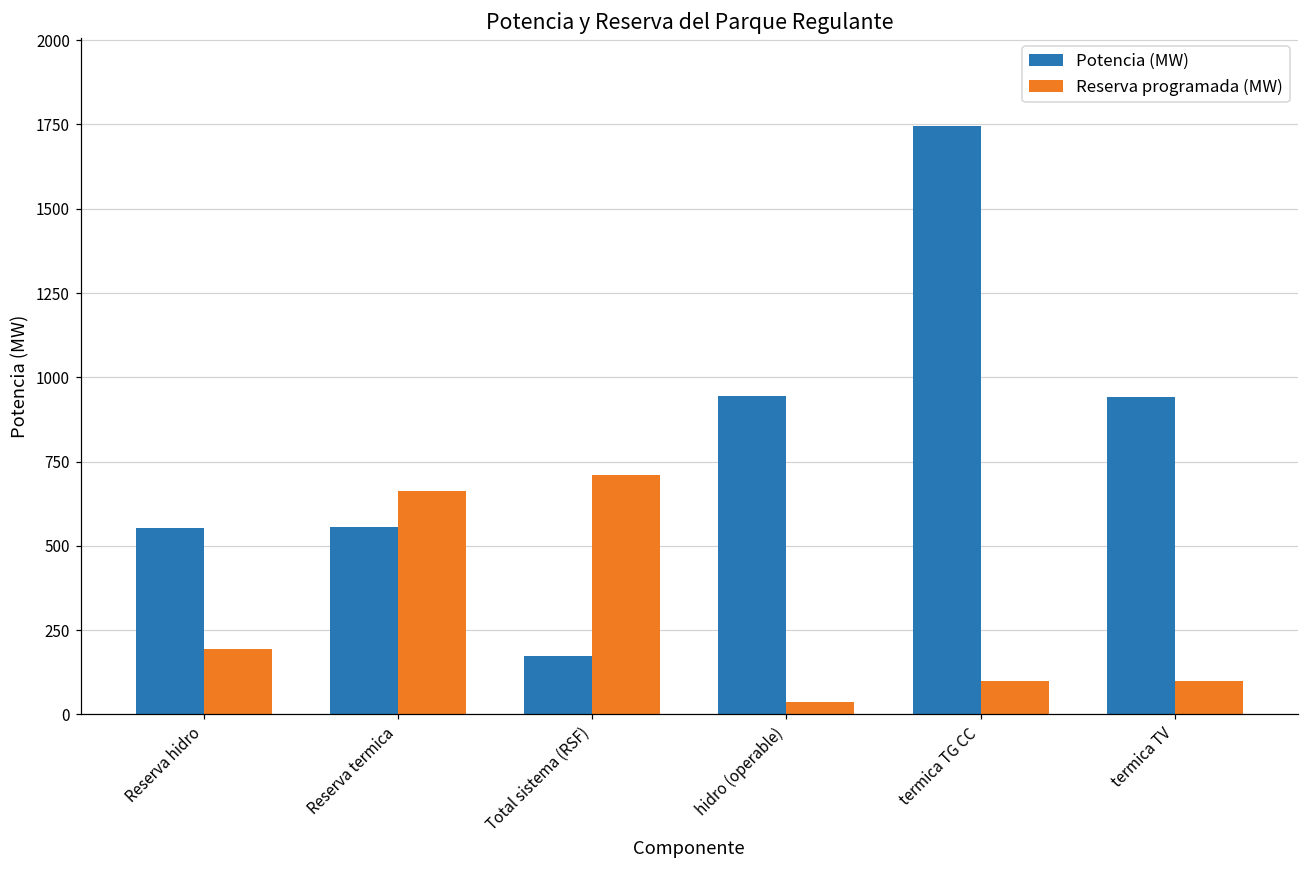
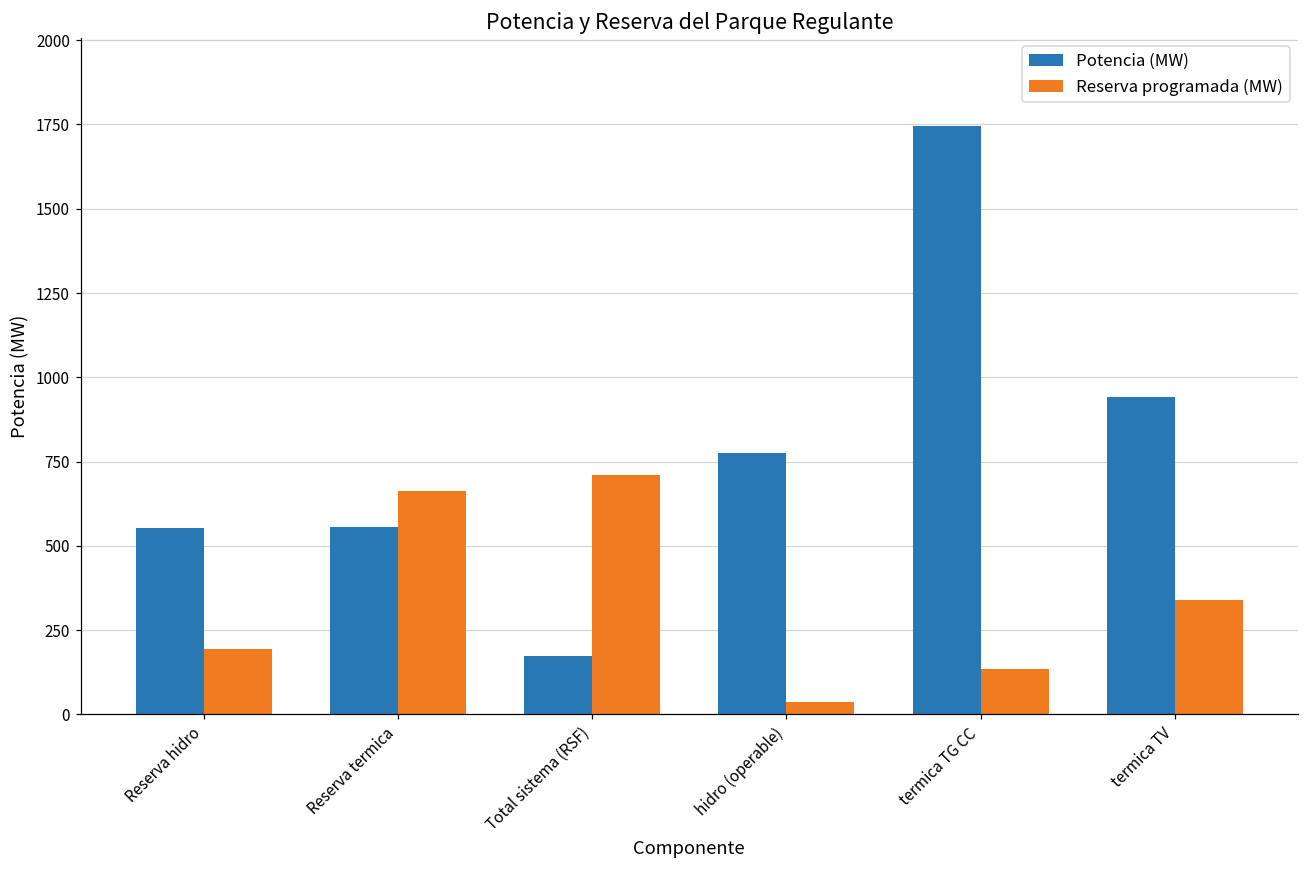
  {
    "Potencia (MW)": {
      "Reserva hidro": 550,
      "Reserva termica": 560,
      "Total sistema (RSF)": 170,
-     "hidro (operable)": 950,
+     "hidro (operable)": 780,
      "termica TG CC": 1750,
      "termica TV": 940
    },
    "Reserva programada (MW)": {
      "Reserva hidro": 200,
      "Reserva termica": 660,
      "Total sistema (RSF)": 710,
      "hidro (operable)": 40,
-     "termica TG CC": 100,
-     "termica TV": 100
+     "termica TG CC": 140,
+     "termica TV": 340
    }
  }
